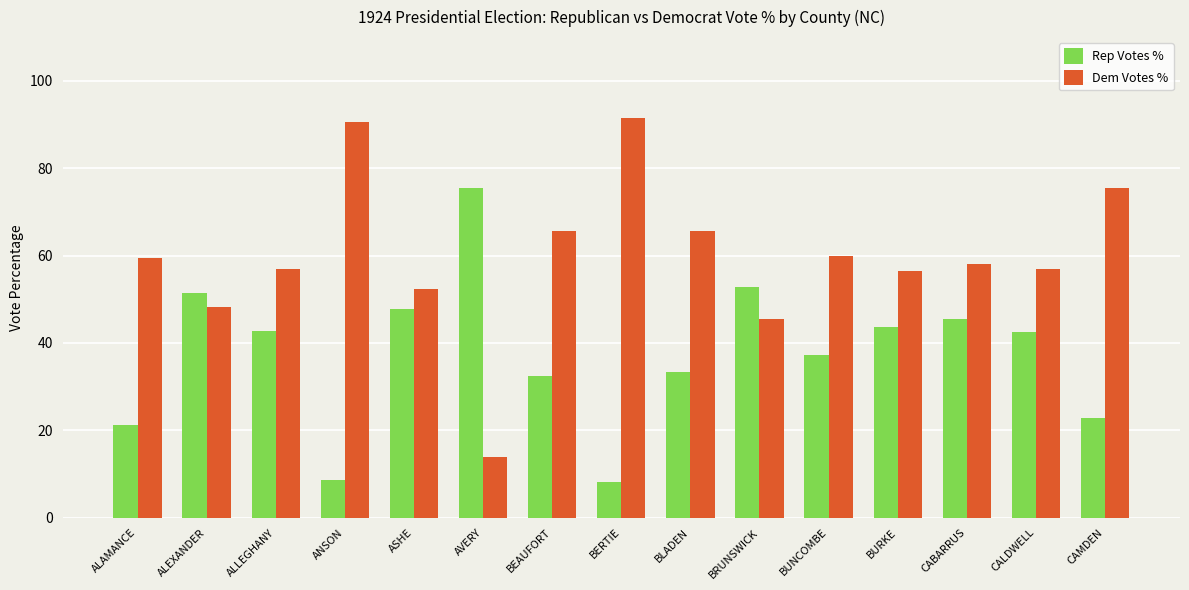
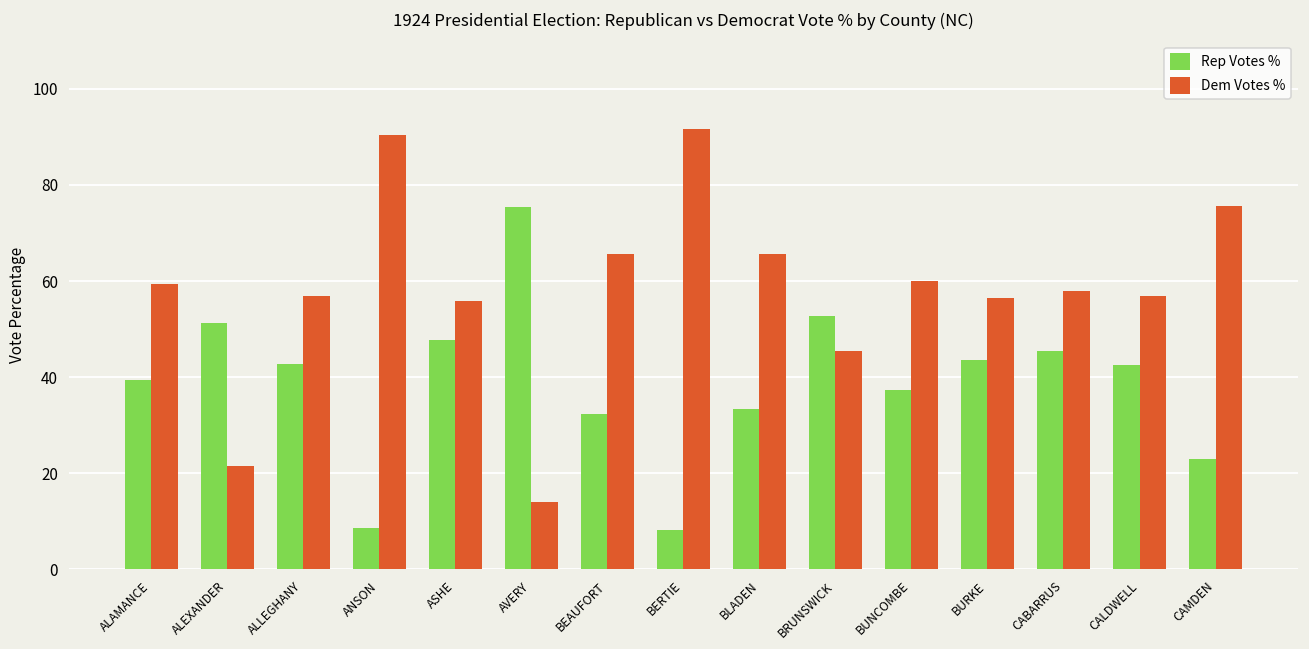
  {
    "Rep Votes %": {
-     "ALAMANCE": 21,
+     "ALAMANCE": 39,
      "ALEXANDER": 51,
      "ALLEGHANY": 43,
      "ANSON": 9,
      "ASHE": 48,
      "AVERY": 76,
      "BEAUFORT": 32,
      "BERTIE": 8,
      "BLADEN": 33,
      "BRUNSWICK": 53,
      "BUNCOMBE": 37,
      "BURKE": 44,
      "CABARRUS": 46,
      "CALDWELL": 43,
      "CAMDEN": 23
    },
    "Dem Votes %": {
      "ALAMANCE": 59,
-     "ALEXANDER": 48,
+     "ALEXANDER": 22,
      "ALLEGHANY": 57,
      "ANSON": 90,
-     "ASHE": 52,
+     "ASHE": 56,
      "AVERY": 14,
      "BEAUFORT": 66,
      "BERTIE": 92,
      "BLADEN": 66,
      "BRUNSWICK": 46,
      "BUNCOMBE": 60,
      "BURKE": 56,
      "CABARRUS": 58,
      "CALDWELL": 57,
      "CAMDEN": 76
    }
  }
